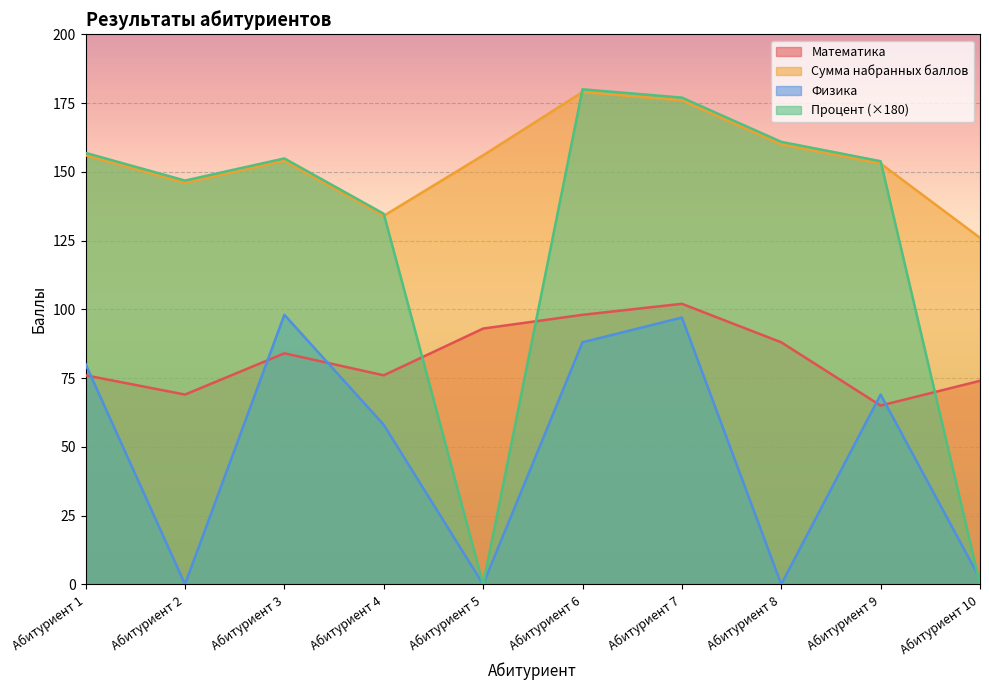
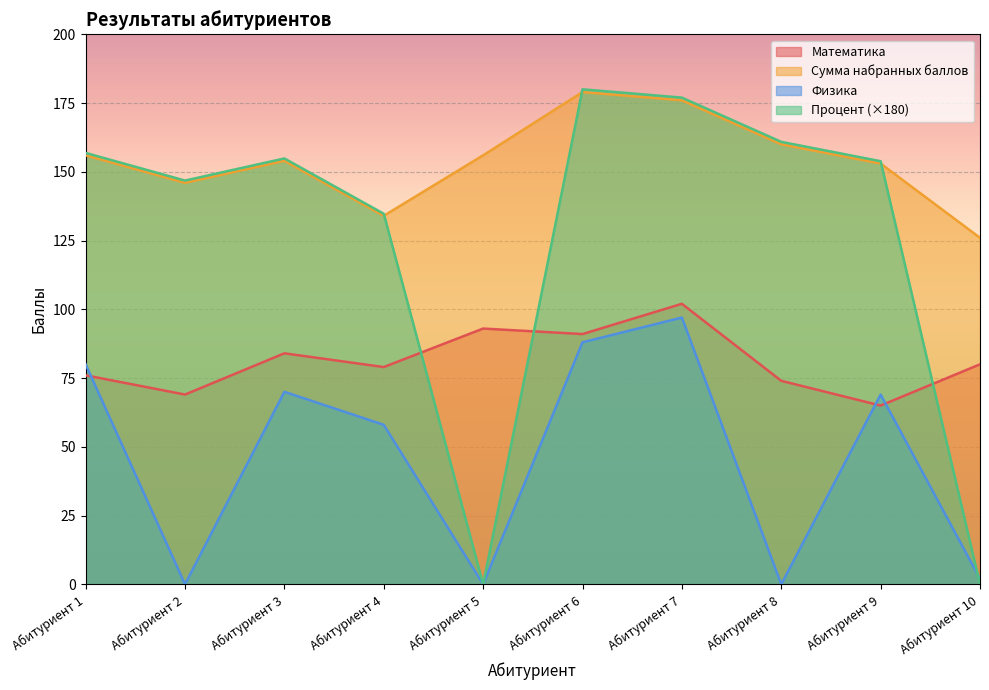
  {
    "Математика": {
      "Абитуриент 1": 76,
      "Абитуриент 2": 69,
      "Абитуриент 3": 84,
-     "Абитуриент 4": 76,
+     "Абитуриент 4": 79,
      "Абитуриент 5": 93,
-     "Абитуриент 6": 98,
+     "Абитуриент 6": 91,
      "Абитуриент 7": 102,
-     "Абитуриент 8": 88,
+     "Абитуриент 8": 74,
      "Абитуриент 9": 65,
-     "Абитуриент 10": 74
+     "Абитуриент 10": 80
    },
    "Сумма набранных баллов": {
      "Абитуриент 5": 156,
      "Абитуриент 6": 179,
      "Абитуриент 7": 176,
      "Абитуриент 10": 126
    },
    "Физика": {
      "Абитуриент 1": 80,
      "Абитуриент 2": 0,
-     "Абитуриент 3": 98,
+     "Абитуриент 3": 70,
      "Абитуриент 4": 58,
      "Абитуриент 6": 88,
      "Абитуриент 7": 97,
      "Абитуриент 8": 0,
      "Абитуриент 9": 69,
      "Абитуриент 10": 2
    },
    "Процент (×180)": {
      "Абитуриент 6": 180,
      "Абитуриент 7": 177,
      "Абитуриент 10": 0
    }
  }
